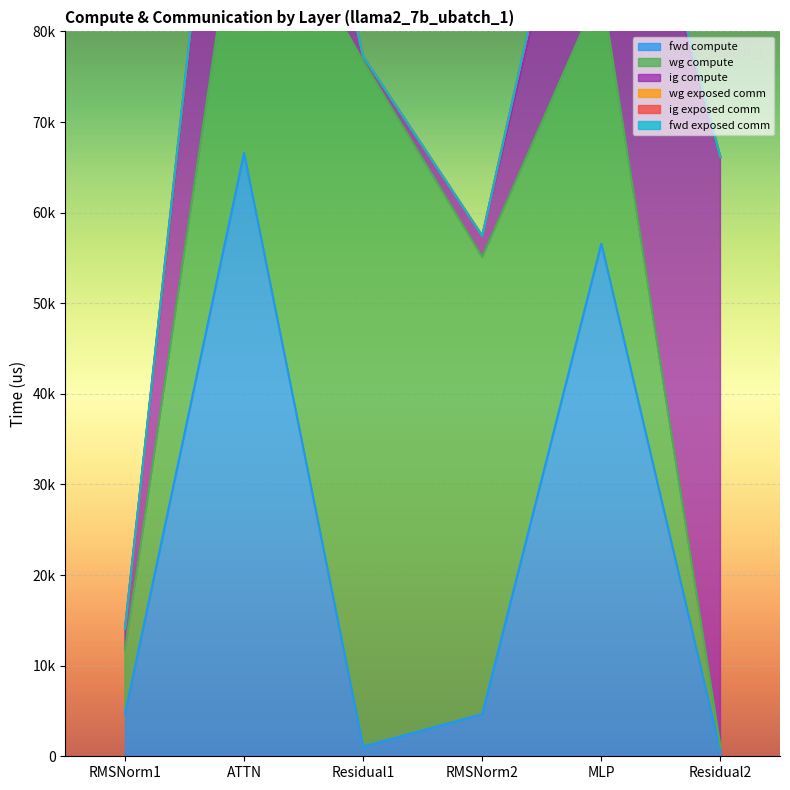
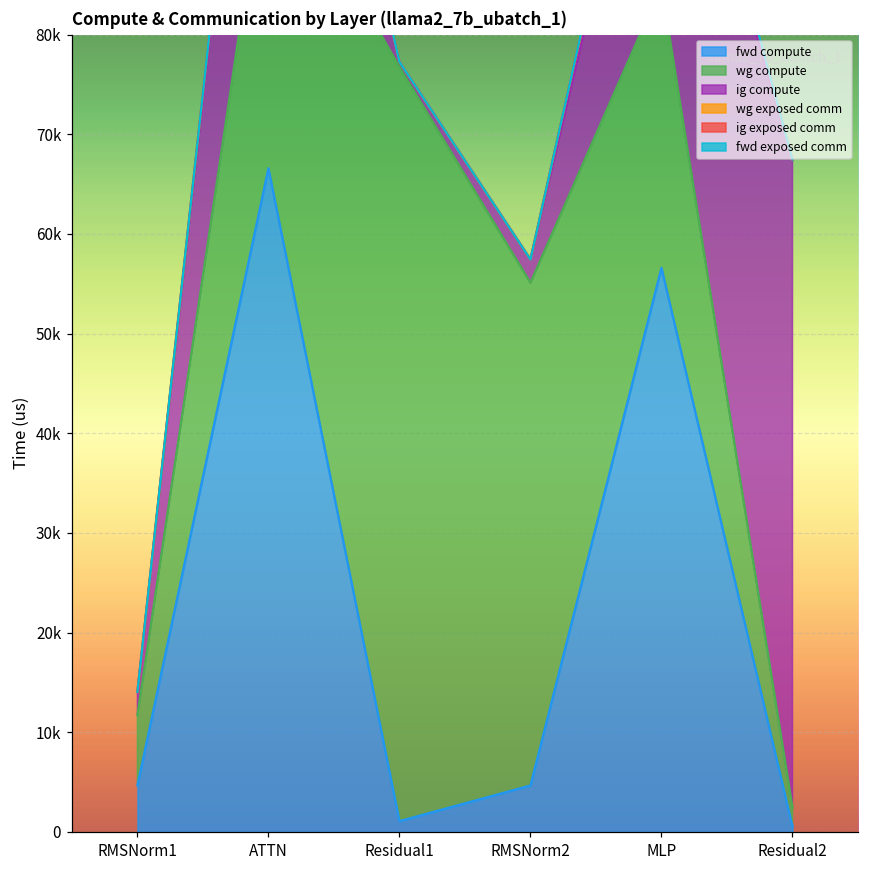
  {
    "wg compute": {
      "RMSNorm1": 7000,
      "Residual1": 76000,
      "RMSNorm2": 50000,
-     "Residual2": 1000
+     "Residual2": 2000
    }
  }
